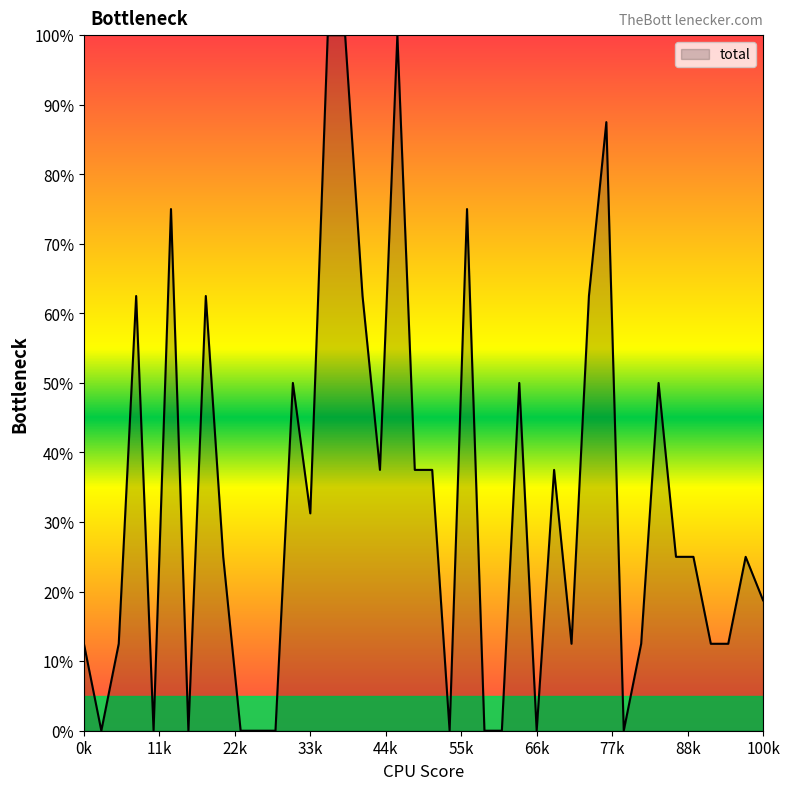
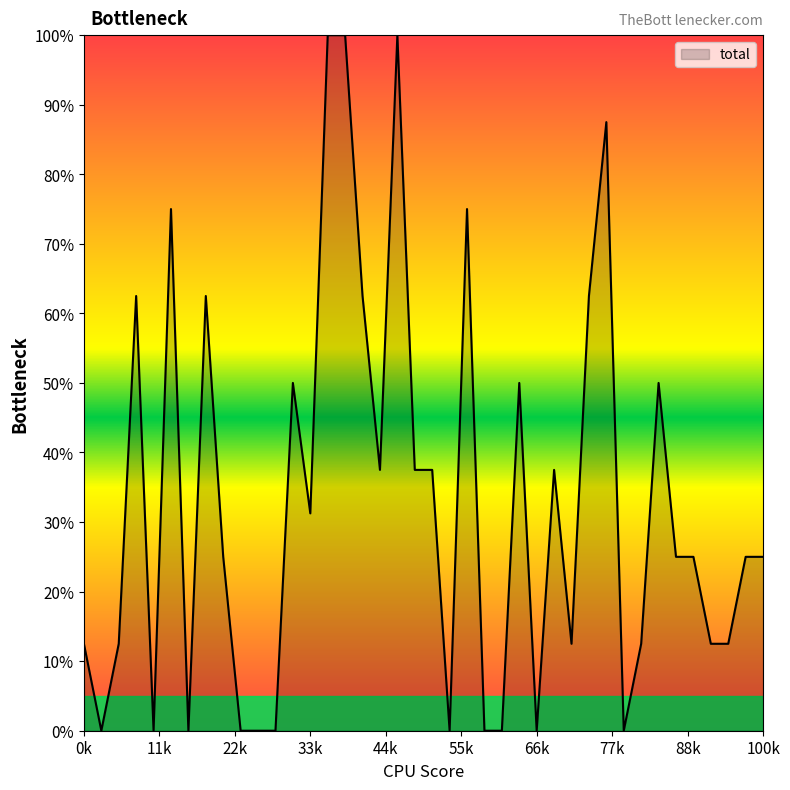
  {
    "0k": "13%",
    "33k": "31%",
-   "100k": "19%"
+   "100k": "25%"
  }
